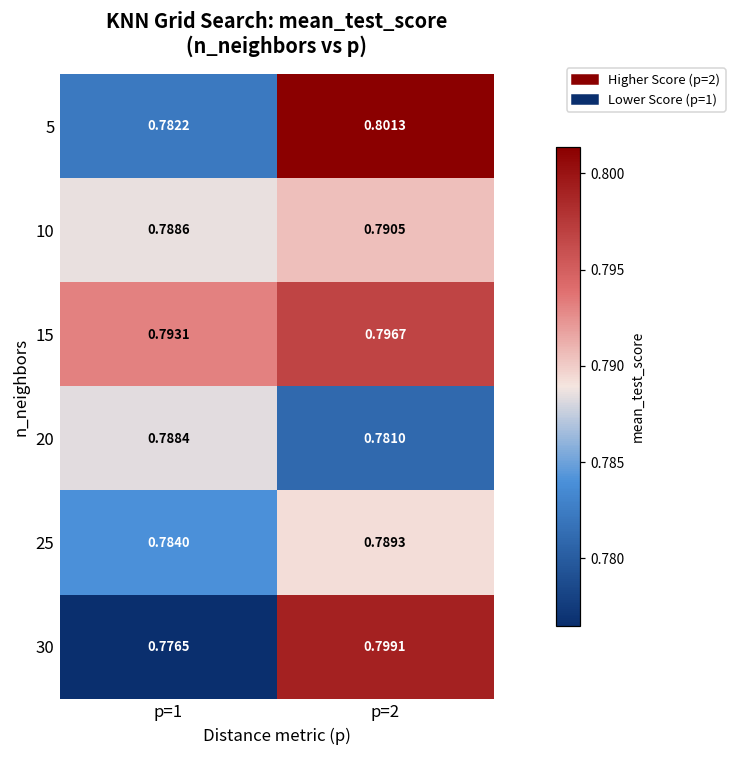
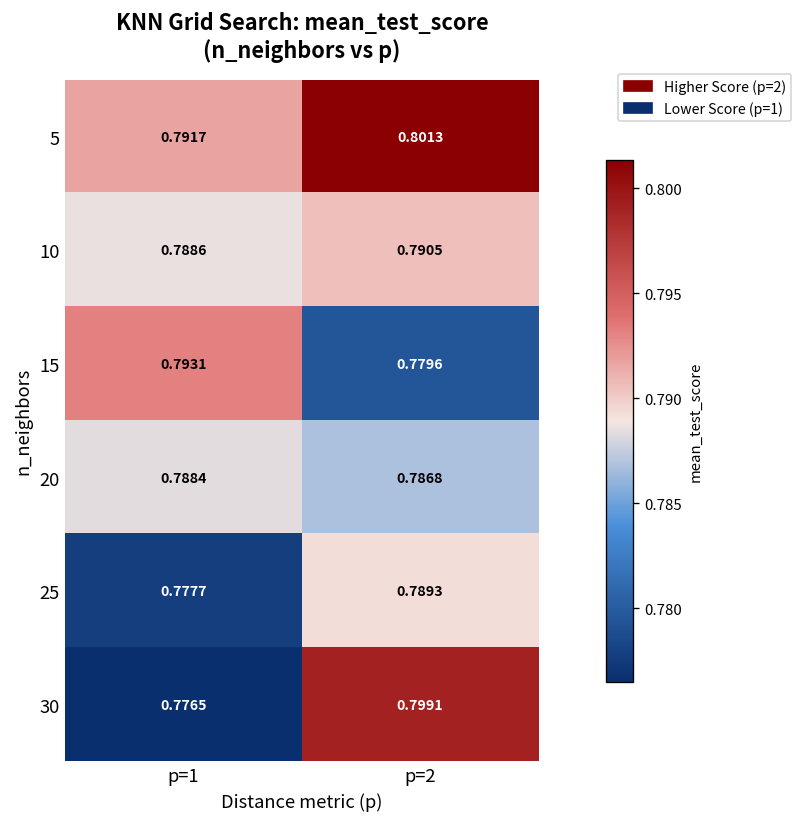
  {
    "5": {
-     "p=1": 0.7822,
+     "p=1": 0.7917,
      "p=2": 0.8013
    },
    "10": {
      "p=1": 0.7886,
      "p=2": 0.7905
    },
    "15": {
      "p=1": 0.7931,
-     "p=2": 0.7967
+     "p=2": 0.7796
    },
    "20": {
      "p=1": 0.7884,
-     "p=2": 0.7810
+     "p=2": 0.7868
    },
    "25": {
-     "p=1": 0.7840,
+     "p=1": 0.7777,
      "p=2": 0.7893
    },
    "30": {
      "p=1": 0.7765,
      "p=2": 0.7991
    }
  }
